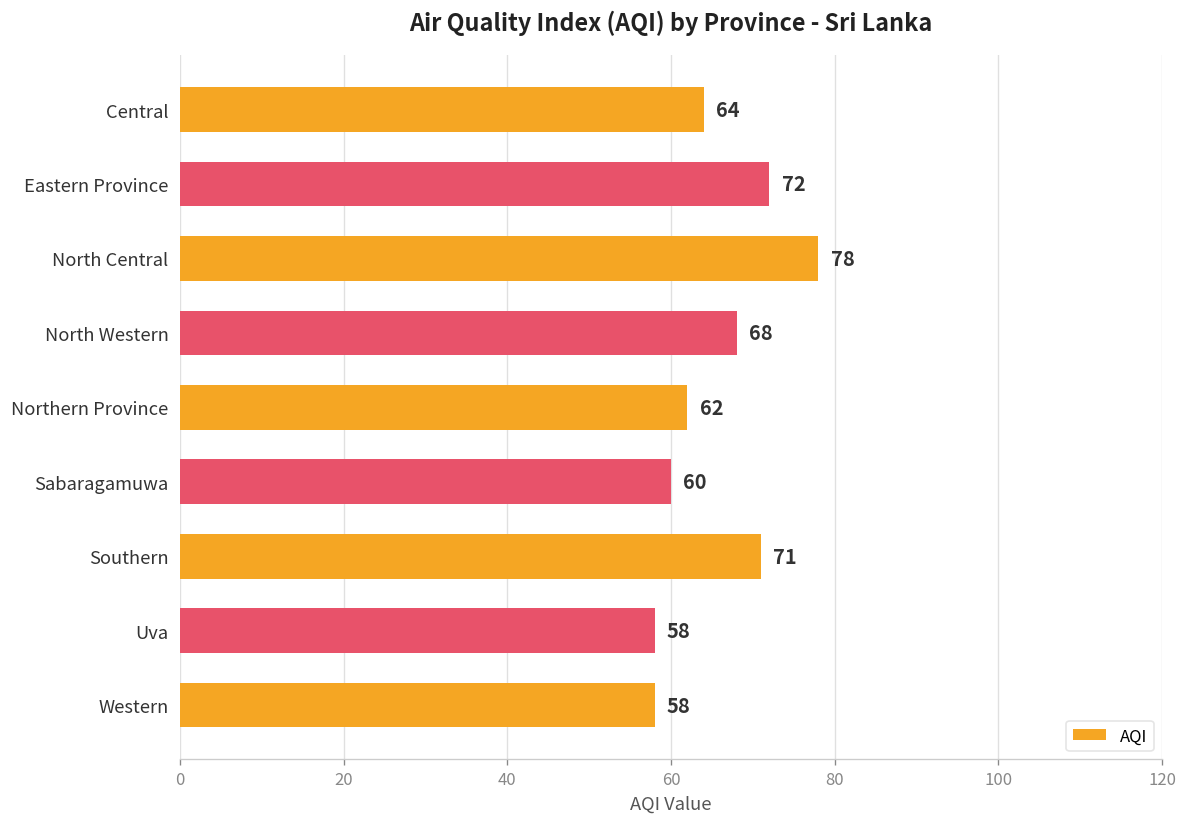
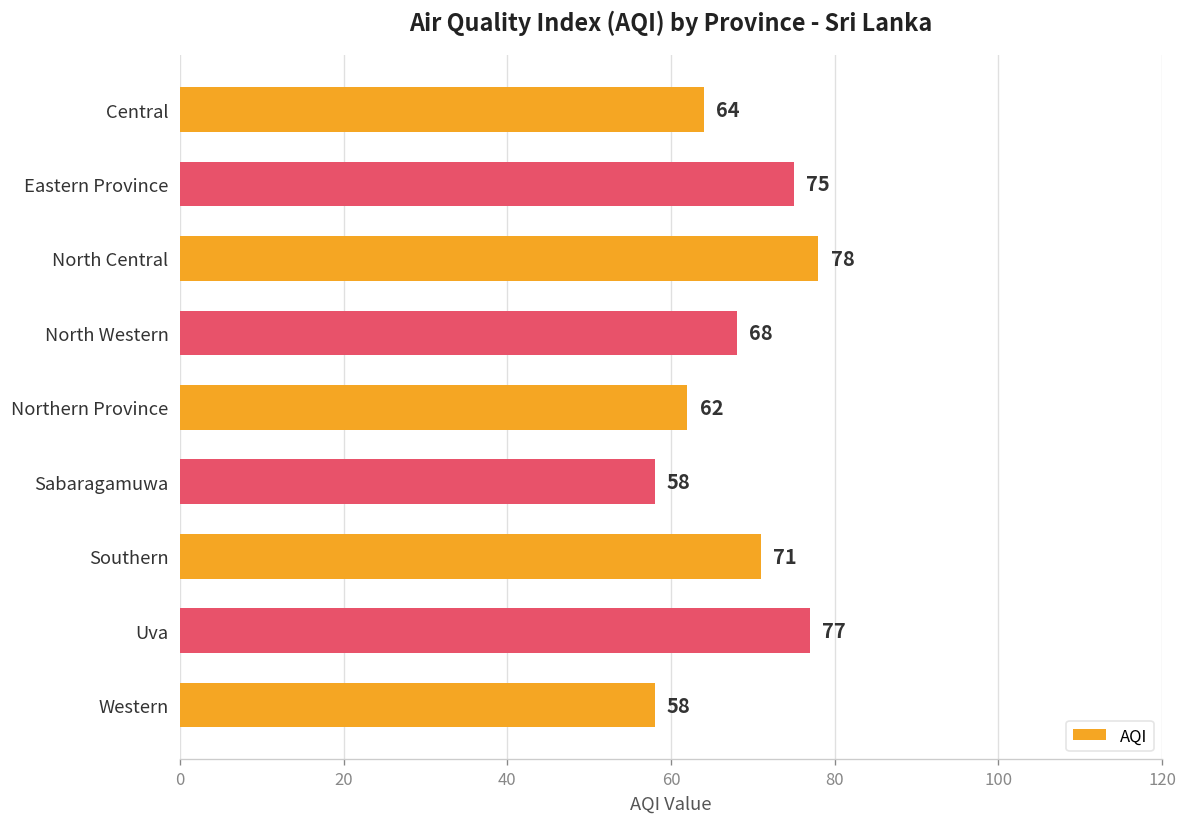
  {
    "Central": 64,
-   "Eastern Province": 72,
+   "Eastern Province": 75,
    "North Central": 78,
    "North Western": 68,
    "Northern Province": 62,
-   "Sabaragamuwa": 60,
+   "Sabaragamuwa": 58,
    "Southern": 71,
-   "Uva": 58,
+   "Uva": 77,
    "Western": 58
  }
